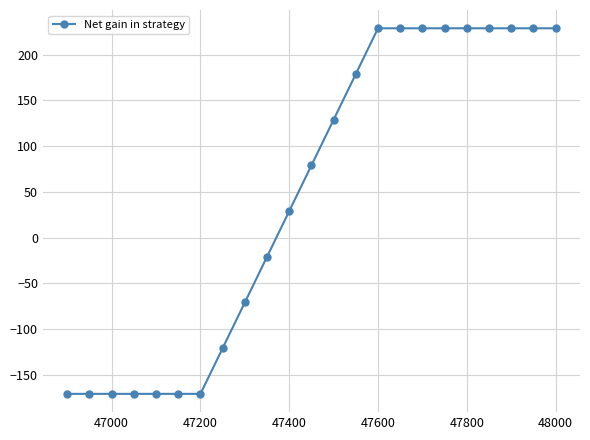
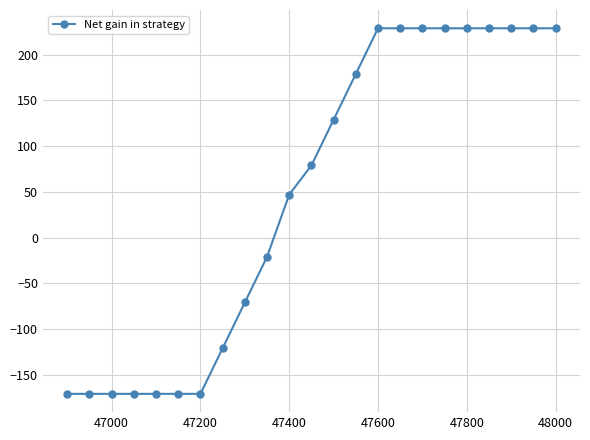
  {
    "47000": -170,
    "47200": -170,
-   "47400": 30,
+   "47400": 50,
    "47600": 230,
    "47800": 230,
    "48000": 230
  }
